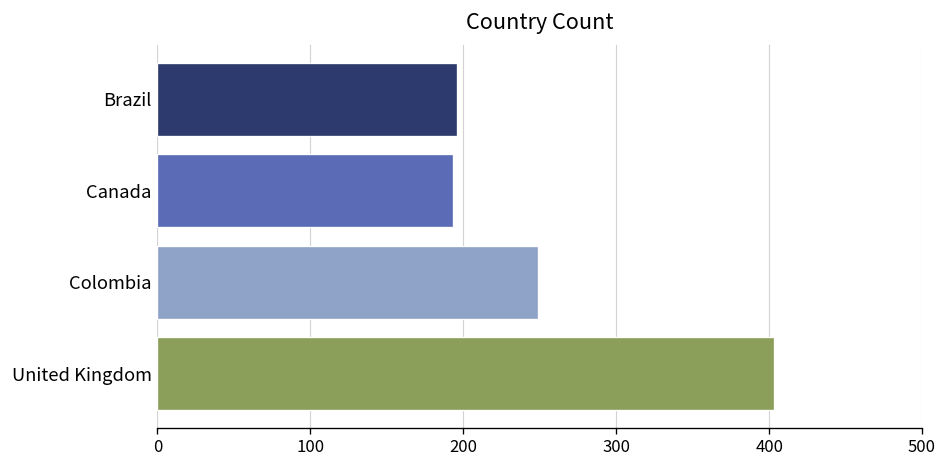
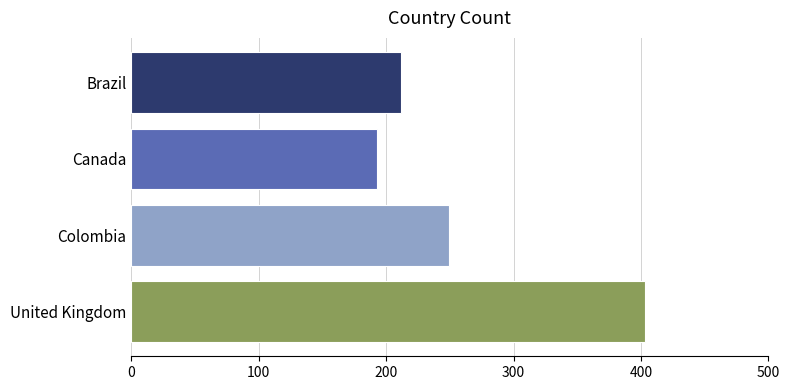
  {
-   "Brazil": 196,
+   "Brazil": 212,
    "Canada": 193,
    "Colombia": 249,
    "United Kingdom": 403
  }
